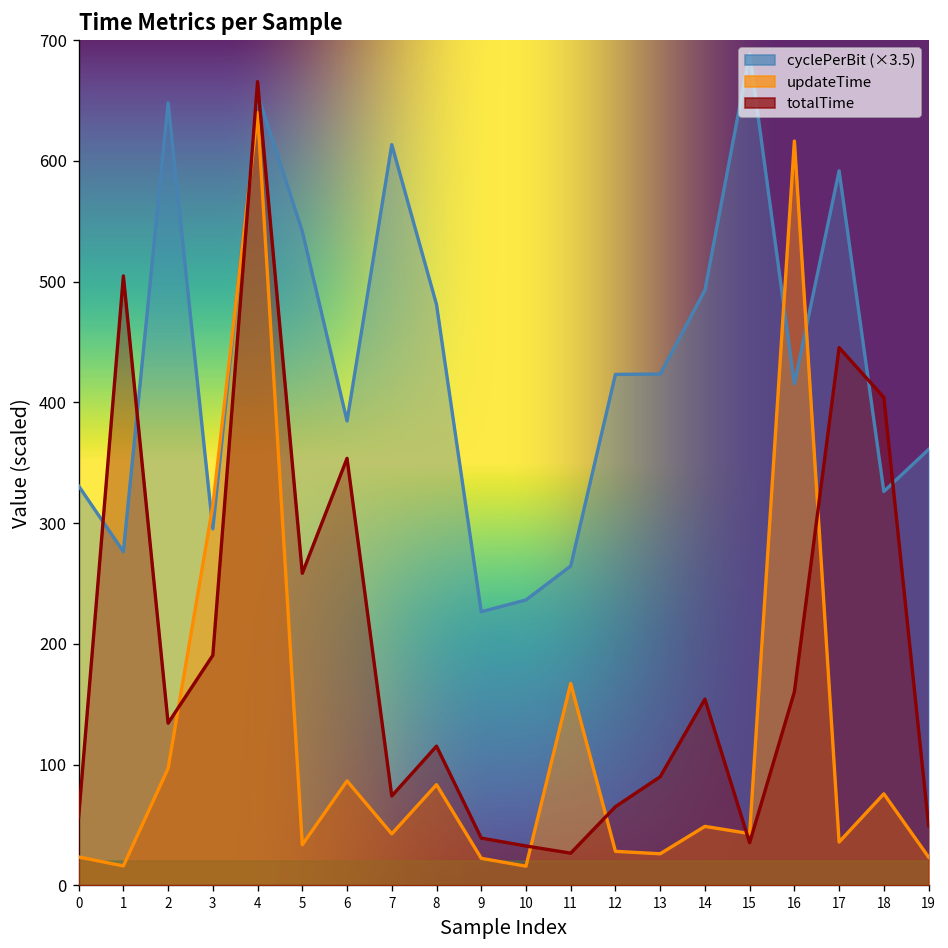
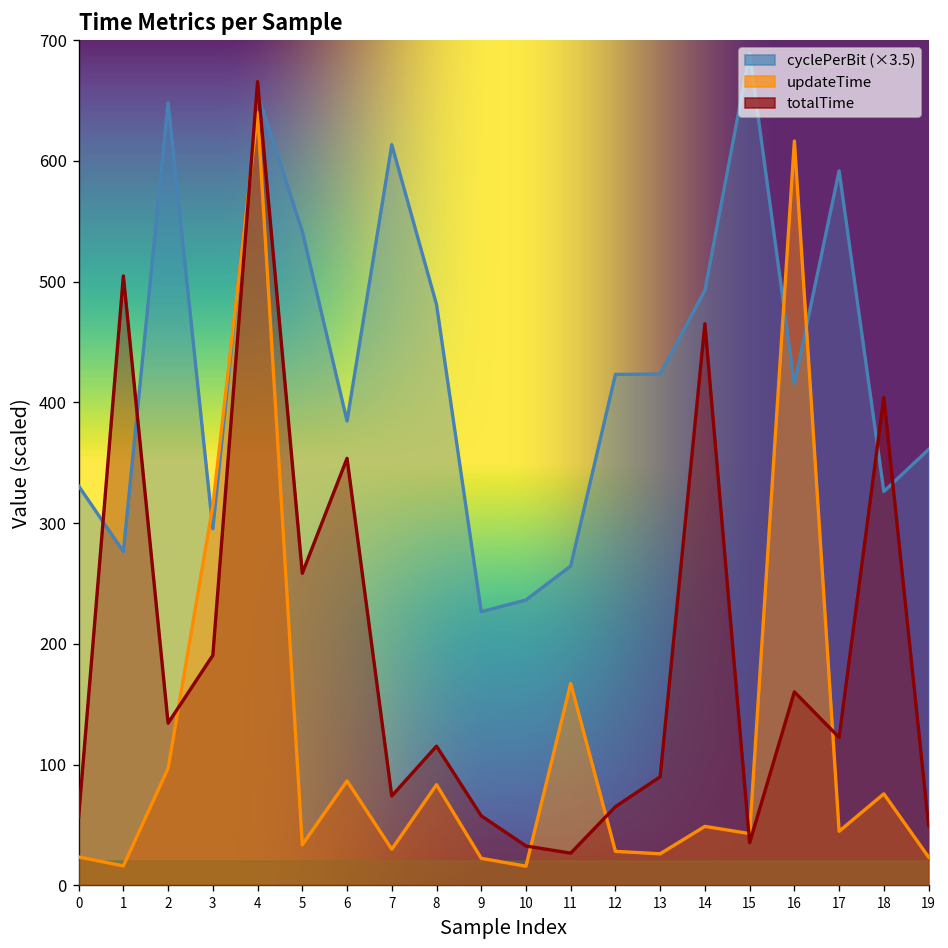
  {
    "updateTime": {
      "0": 23,
      "2": 97,
      "3": 314,
      "4": 640,
      "5": 34,
      "6": 86,
-     "7": 43,
+     "7": 30,
      "8": 83,
      "9": 22,
      "11": 167,
      "12": 28,
      "13": 26,
      "14": 49,
      "15": 43,
      "16": 616,
-     "17": 36,
+     "17": 45,
      "18": 76,
      "19": 23
    },
    "totalTime": {
      "0": 57,
      "1": 505,
      "2": 134,
      "3": 190,
      "4": 666,
      "5": 258,
      "6": 354,
      "7": 74,
      "8": 115,
-     "9": 39,
+     "9": 58,
      "10": 33,
      "11": 27,
      "12": 65,
      "13": 90,
-     "14": 154,
+     "14": 465,
      "15": 35,
      "16": 160,
-     "17": 445,
+     "17": 122,
      "18": 404,
      "19": 49
    }
  }
